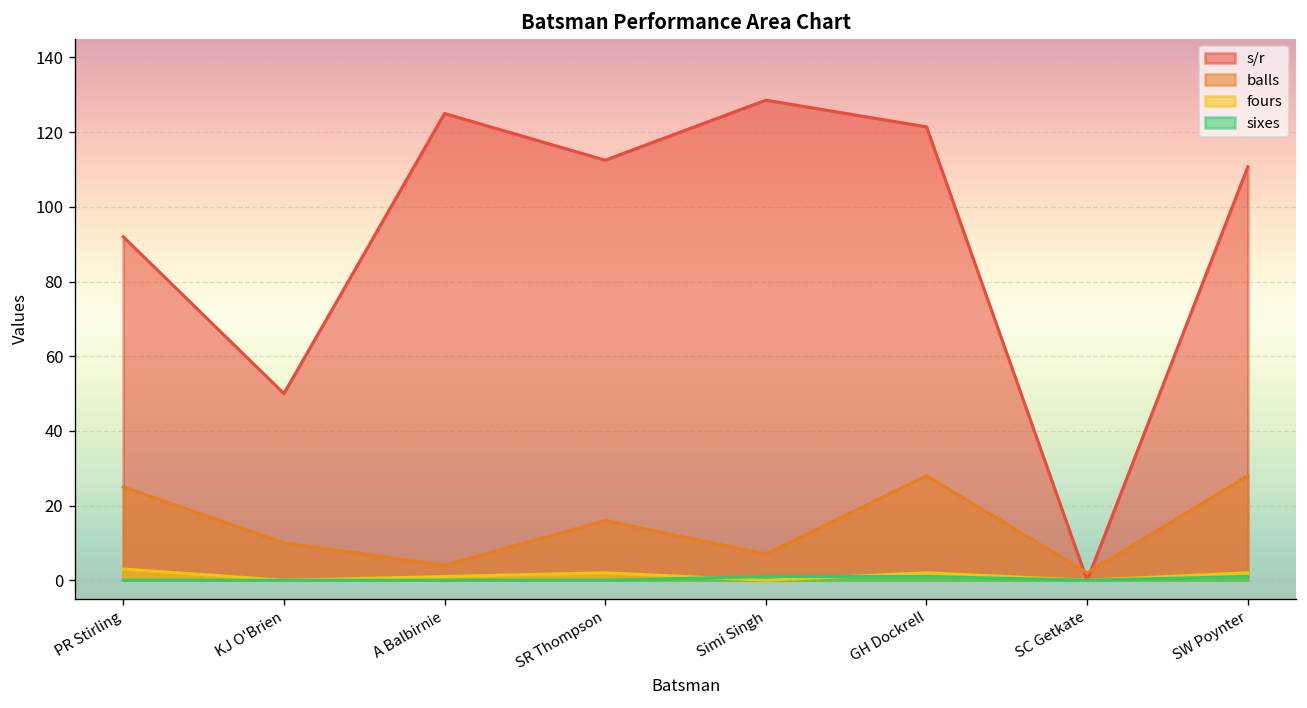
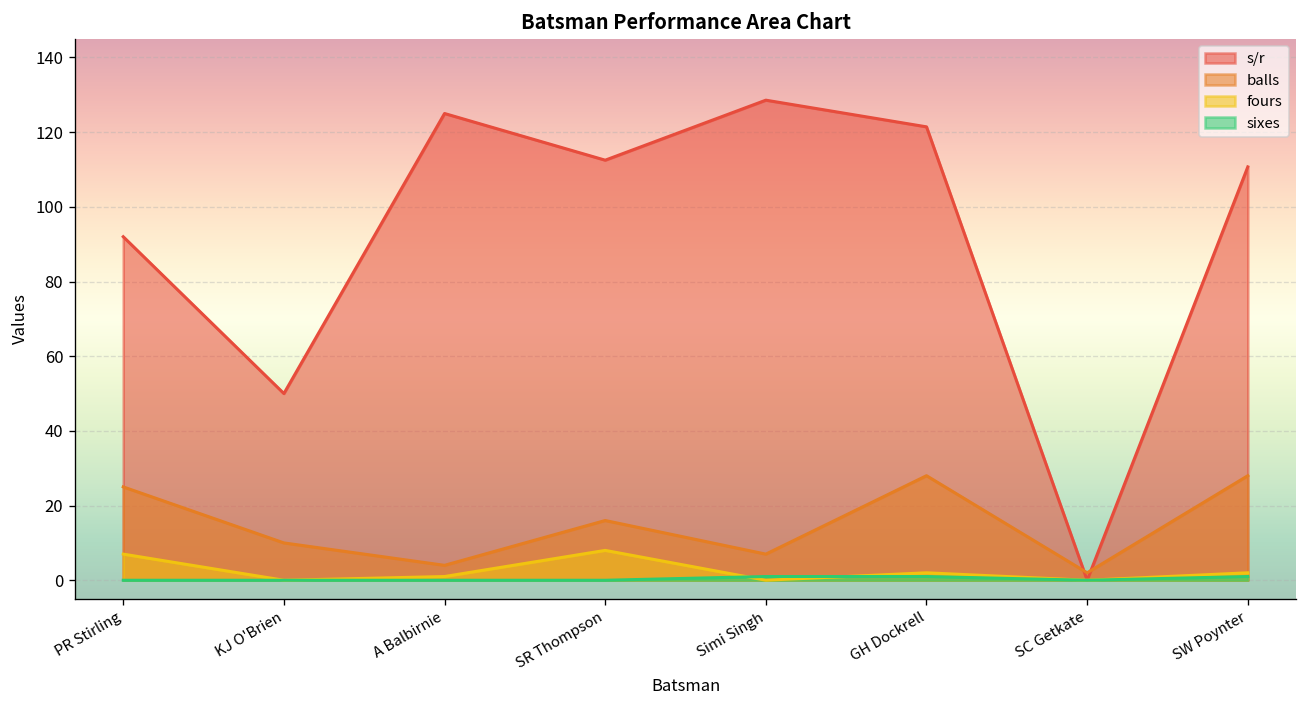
  {
    "fours": {
-     "PR Stirling": 3,
+     "PR Stirling": 7,
      "A Balbirnie": 1,
-     "SR Thompson": 2,
+     "SR Thompson": 8,
      "Simi Singh": 0,
      "GH Dockrell": 2,
      "SW Poynter": 2
    },
    "sixes": {
      "PR Stirling": 0,
      "A Balbirnie": 0,
      "SR Thompson": 0,
      "Simi Singh": 1,
      "GH Dockrell": 1,
      "SW Poynter": 1
    }
  }
